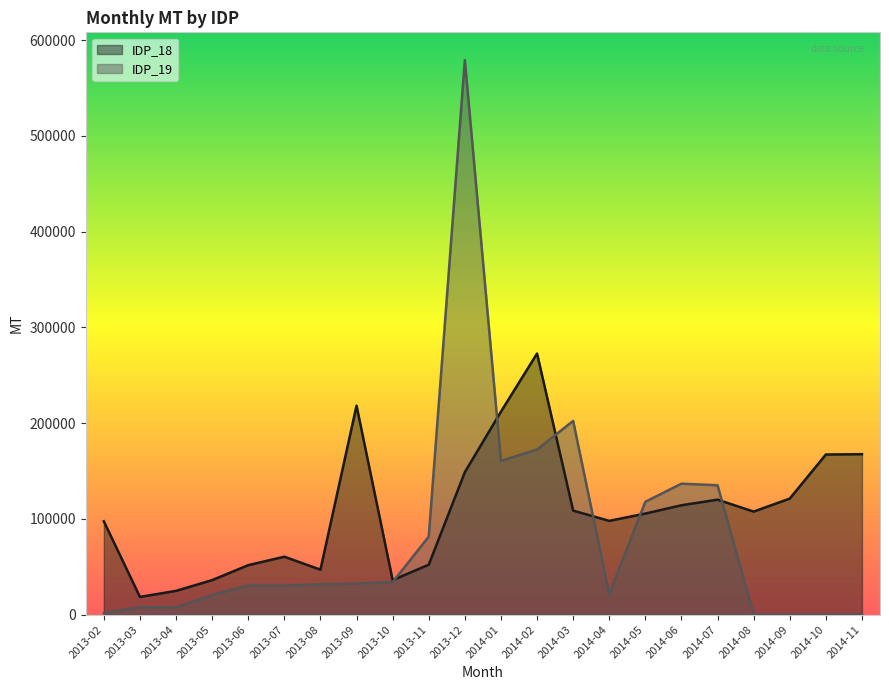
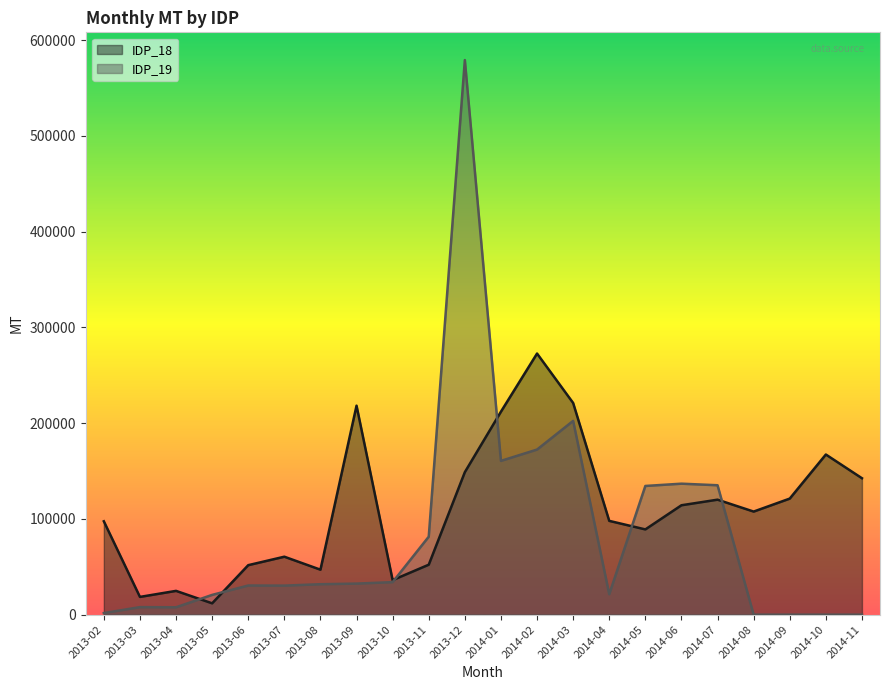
  {
    "IDP_18": {
      "2013-02": 100000,
      "2013-03": 20000,
      "2013-04": 20000,
-     "2013-05": 40000,
+     "2013-05": 10000,
      "2013-06": 50000,
      "2013-07": 60000,
      "2013-08": 50000,
      "2013-09": 220000,
      "2013-11": 50000,
      "2013-12": 150000,
      "2014-01": 210000,
      "2014-02": 270000,
-     "2014-03": 110000,
+     "2014-03": 220000,
      "2014-04": 100000,
-     "2014-05": 110000,
+     "2014-05": 90000,
      "2014-06": 110000,
      "2014-07": 120000,
      "2014-08": 110000,
      "2014-09": 120000,
      "2014-10": 170000,
-     "2014-11": 170000
+     "2014-11": 140000
    },
    "IDP_19": {
      "2013-02": 0,
      "2013-03": 10000,
      "2013-04": 10000,
      "2013-05": 20000,
      "2013-06": 30000,
      "2013-07": 30000,
      "2013-08": 30000,
      "2013-09": 30000,
      "2013-11": 80000,
      "2013-12": 580000,
      "2014-01": 160000,
      "2014-02": 170000,
      "2014-03": 200000,
      "2014-04": 20000,
-     "2014-05": 120000,
+     "2014-05": 130000,
      "2014-06": 140000,
      "2014-07": 140000,
      "2014-08": 0,
      "2014-09": 0,
      "2014-10": 0,
      "2014-11": 0
    }
  }
